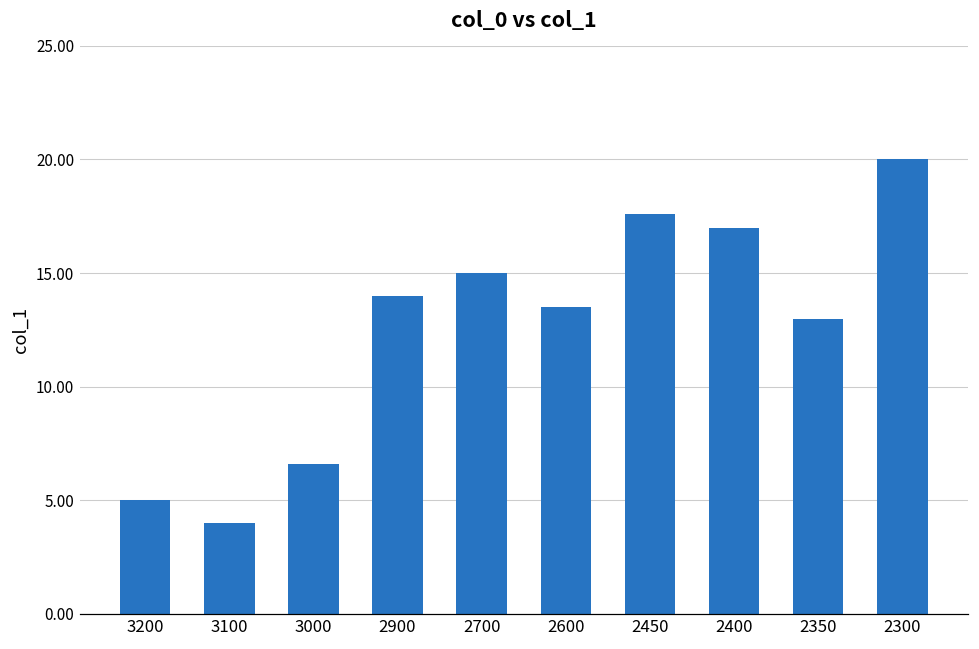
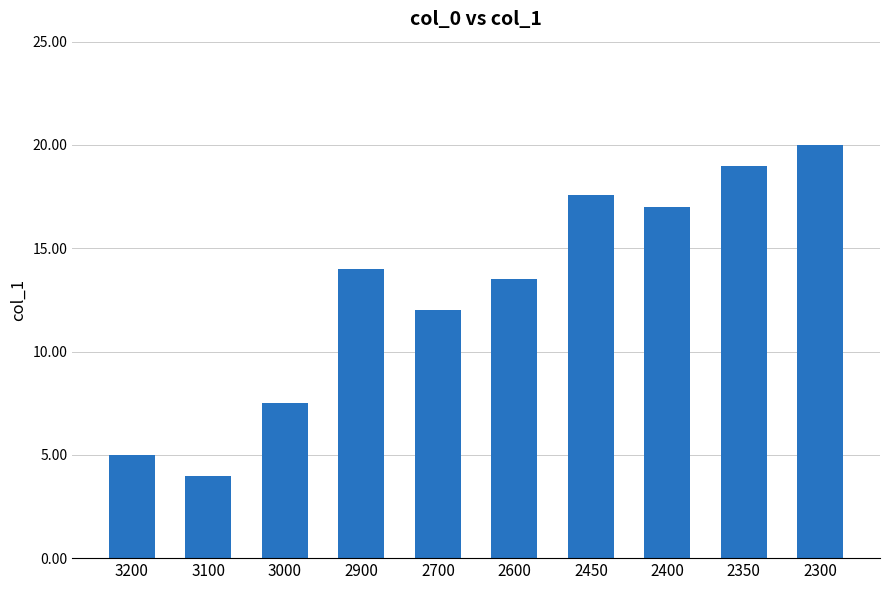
  {
    "3200": 5.0,
    "3100": 4.0,
-   "3000": 6.6,
+   "3000": 7.5,
    "2900": 14.0,
-   "2700": 15,
+   "2700": 12,
    "2600": 13.5,
    "2450": 17.6,
    "2400": 17.0,
-   "2350": 13,
+   "2350": 19,
    "2300": 20.0
  }
